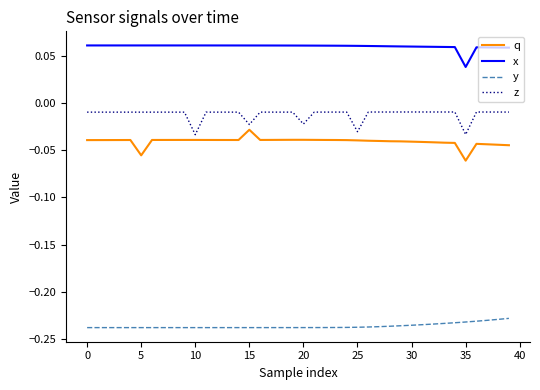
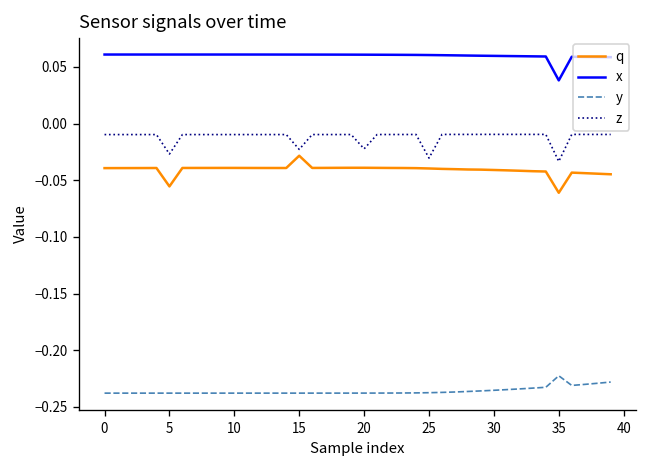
  {
    "q": {
      "0": -0.04,
      "5": -0.06,
      "10": -0.04,
      "15": -0.03,
      "20": -0.04,
      "25": -0.04,
      "30": -0.04,
      "35": -0.06
    },
    "x": {
      "0": 0.06,
      "5": 0.06,
      "10": 0.06,
      "15": 0.06,
      "20": 0.06,
      "25": 0.06,
      "30": 0.06,
      "35": 0.04
    },
    "y": {
      "0": -0.24,
      "5": -0.24,
      "10": -0.24,
      "15": -0.24,
      "20": -0.24,
      "25": -0.24,
      "30": -0.24,
-     "35": -0.23
+     "35": -0.22
    },
    "z": {
      "0": -0.01,
-     "5": -0.01,
-     "10": -0.03,
+     "5": -0.03,
+     "10": -0.01,
      "15": -0.02,
      "20": -0.02,
      "25": -0.03,
      "30": -0.01,
      "35": -0.03
    }
  }
